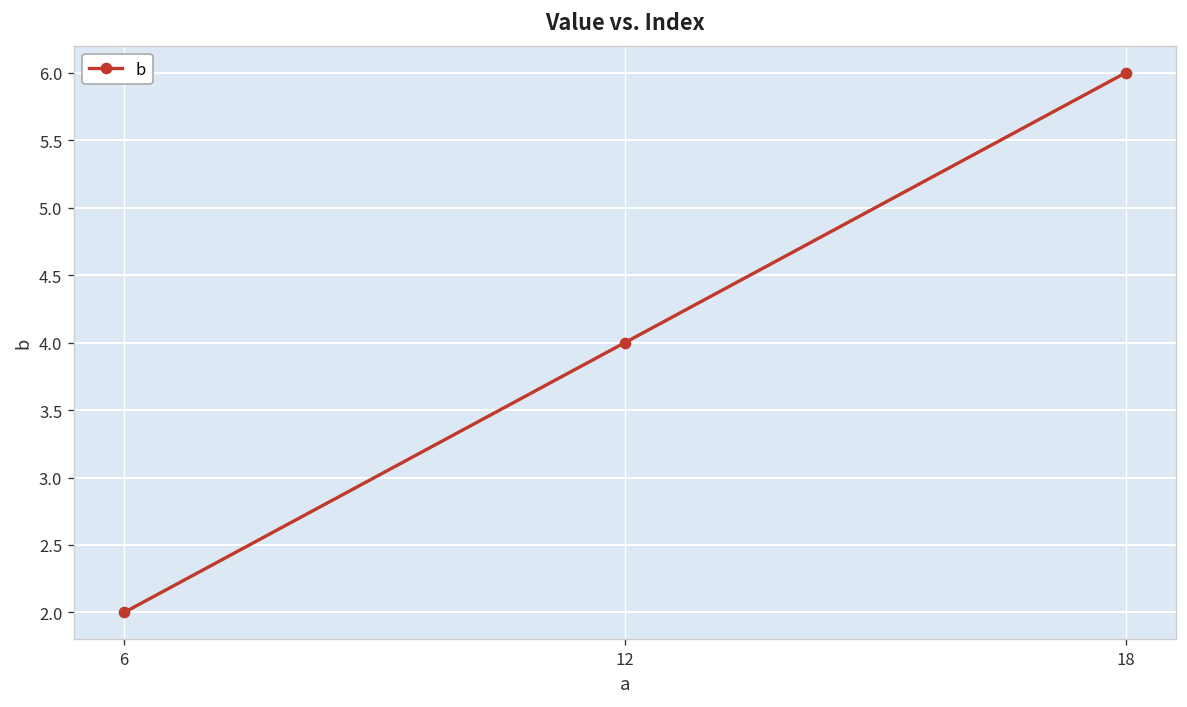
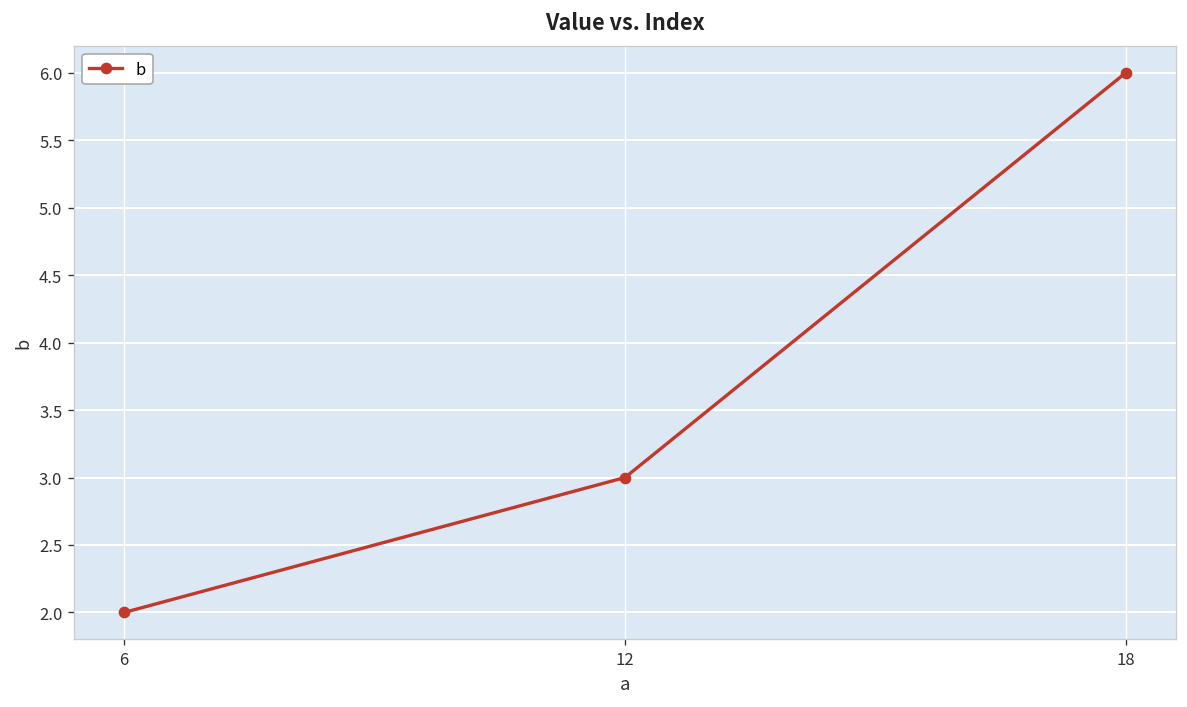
  {
    "6": 2,
-   "12": 4,
+   "12": 3,
    "18": 6
  }
